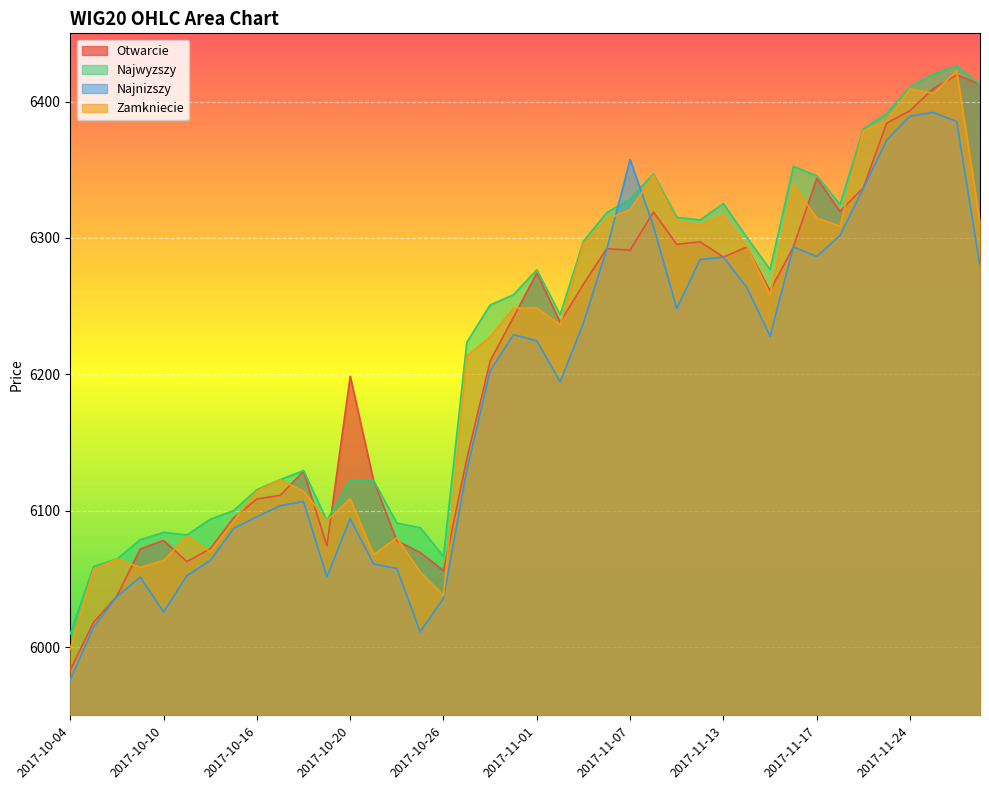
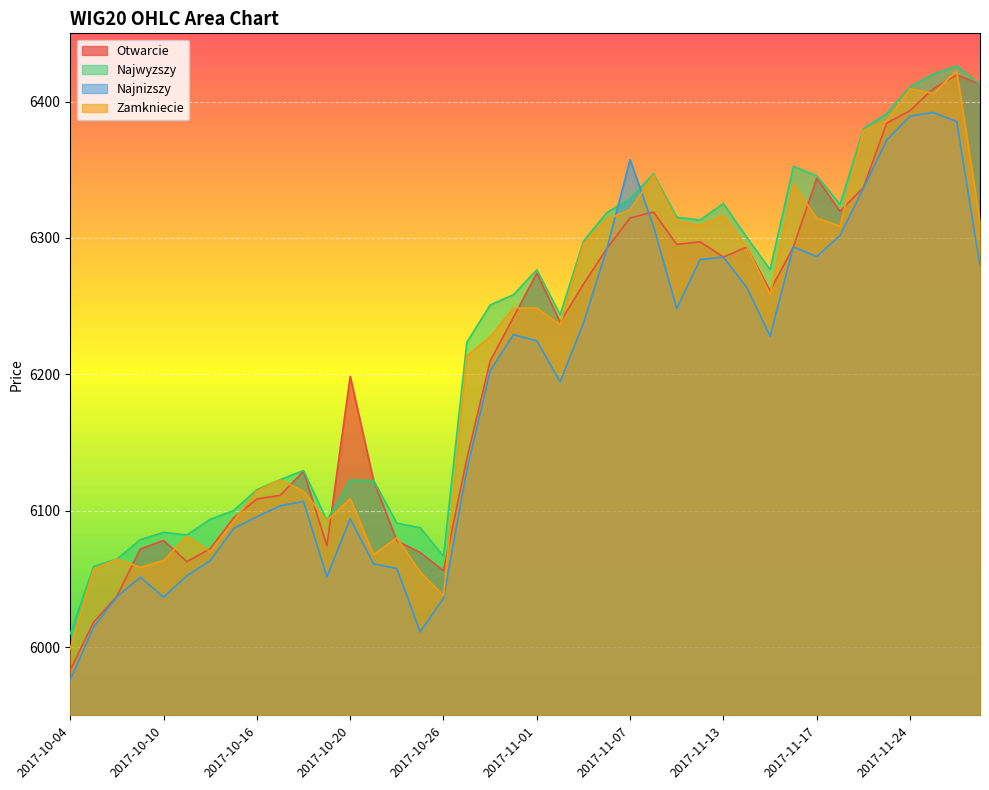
  {
    "Otwarcie": {
      "2017-10-04": 5983,
      "2017-10-10": 6078,
      "2017-10-16": 6109,
      "2017-10-20": 6199,
      "2017-10-26": 6056,
      "2017-11-01": 6274,
-     "2017-11-07": 6291,
+     "2017-11-07": 6315,
      "2017-11-17": 6344,
      "2017-11-24": 6393
    },
    "Najwyzszy": {
      "2017-10-04": 6010,
      "2017-10-10": 6084,
      "2017-10-20": 6123,
      "2017-10-26": 6067,
      "2017-11-01": 6277,
      "2017-11-07": 6329,
      "2017-11-13": 6325,
      "2017-11-17": 6346
    },
    "Najnizszy": {
      "2017-10-04": 5976,
-     "2017-10-10": 6026,
+     "2017-10-10": 6037,
      "2017-10-16": 6096,
      "2017-10-20": 6094,
      "2017-10-26": 6036,
      "2017-11-01": 6225,
      "2017-11-07": 6357,
      "2017-11-17": 6286,
      "2017-11-24": 6389
    },
    "Zamkniecie": {
      "2017-10-04": 5999,
      "2017-10-10": 6064,
      "2017-10-20": 6109,
      "2017-10-26": 6038,
      "2017-11-01": 6249,
      "2017-11-07": 6321,
      "2017-11-13": 6316,
      "2017-11-17": 6315
    }
  }
